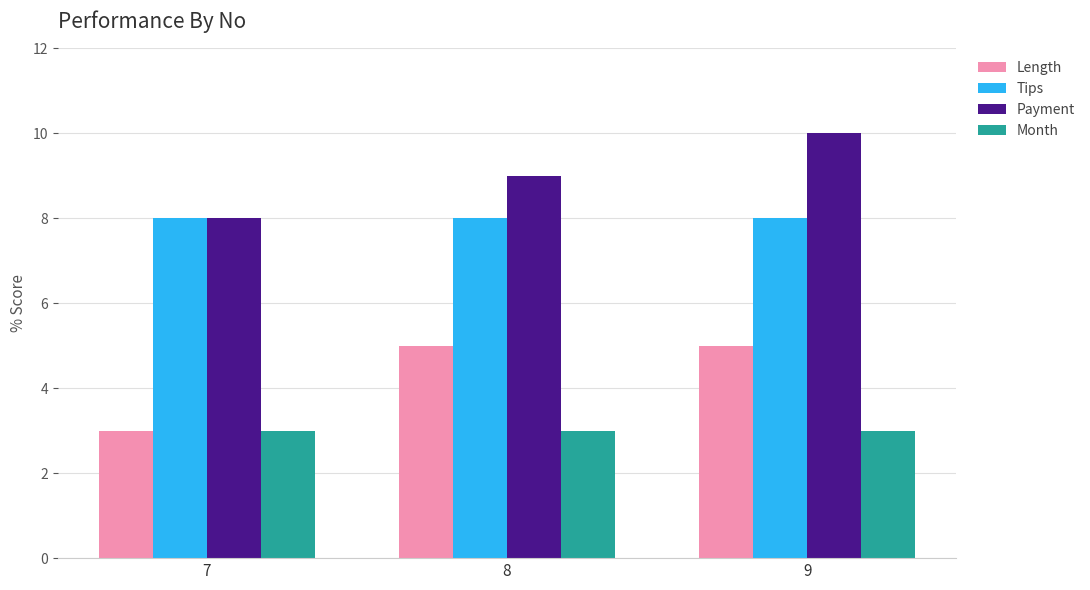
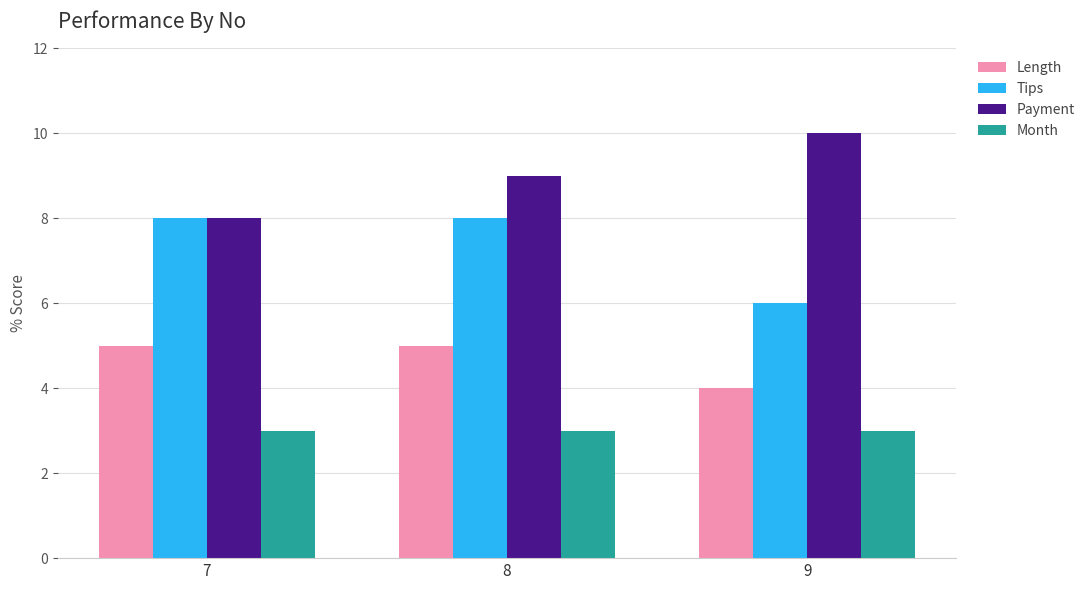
  {
    "Length": {
-     "7": 3,
+     "7": 5,
      "8": 5,
-     "9": 5
+     "9": 4
    },
    "Tips": {
      "7": 8,
      "8": 8,
-     "9": 8
+     "9": 6
    },
    "Payment": {
      "7": 8,
      "8": 9,
      "9": 10
    },
    "Month": {
      "7": 3,
      "8": 3,
      "9": 3
    }
  }
